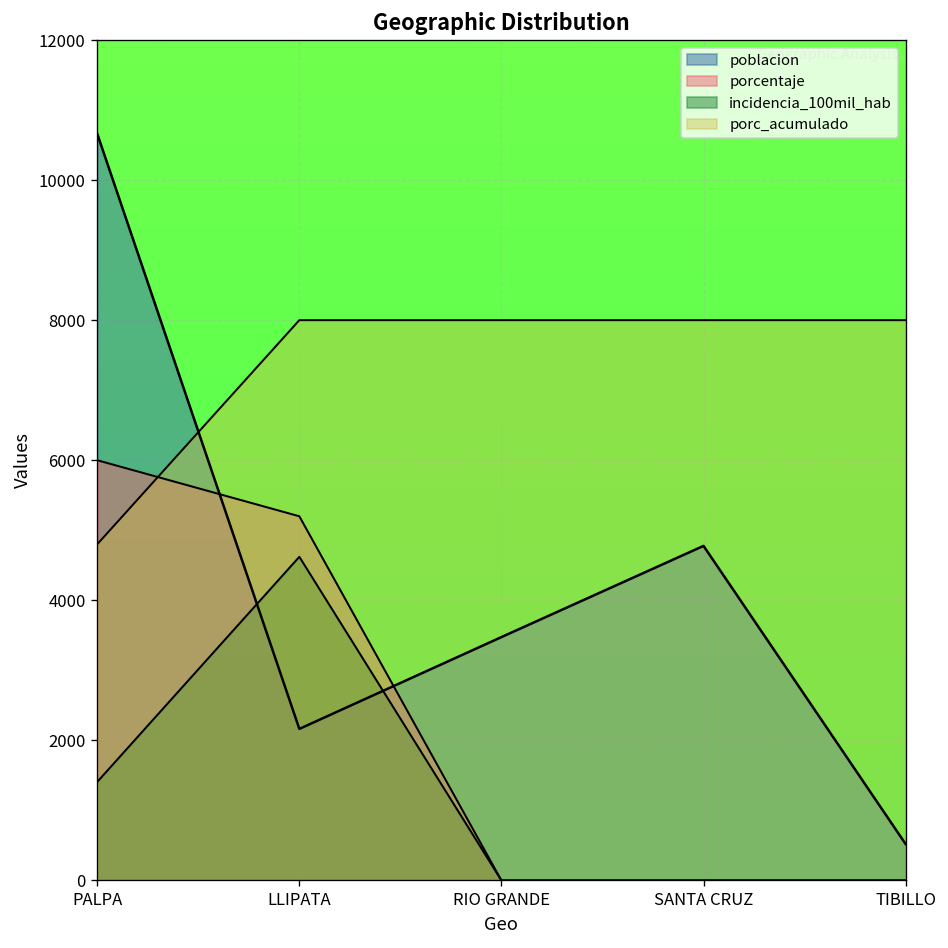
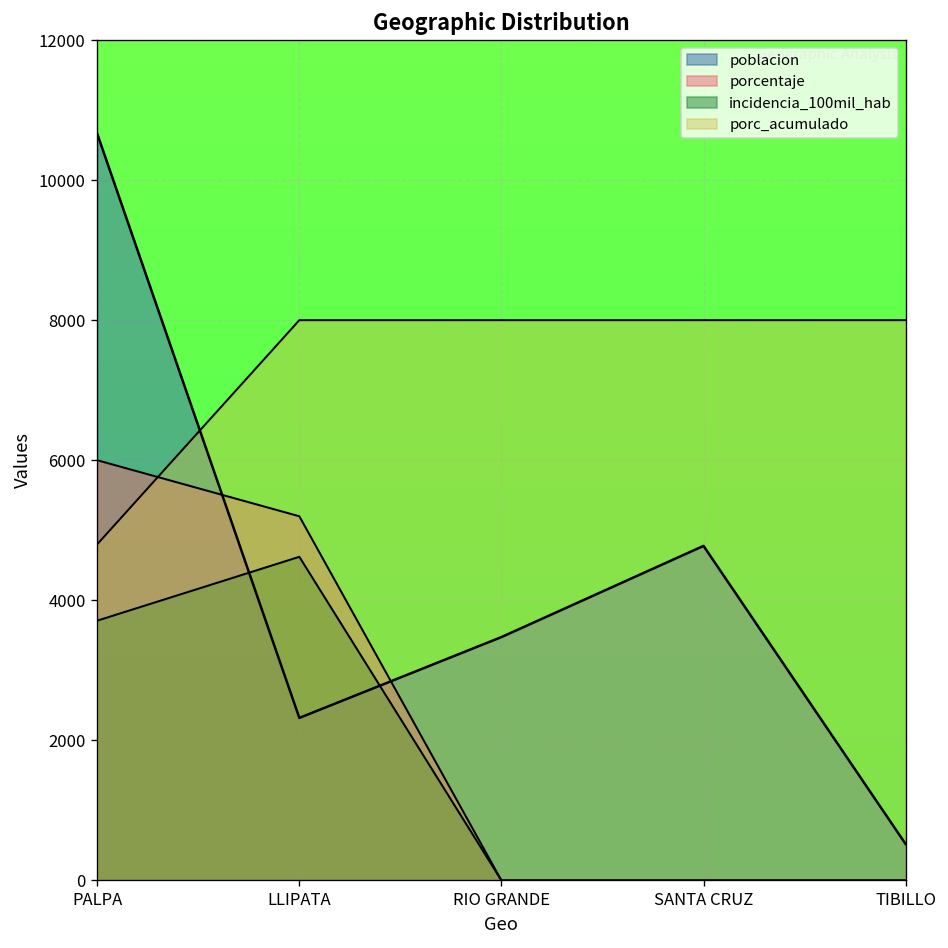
  {
    "poblacion": {
      "PALPA": 10700,
-     "LLIPATA": 2200,
+     "LLIPATA": 2300,
      "RIO GRANDE": 3500,
      "SANTA CRUZ": 4800,
      "TIBILLO": 500
    },
    "porcentaje": {
      "PALPA": 6000,
      "LLIPATA": 5200
    },
    "incidencia_100mil_hab": {
-     "PALPA": 1400,
+     "PALPA": 3700,
      "LLIPATA": 4600
    },
    "porc_acumulado": {
      "PALPA": 4800,
      "LLIPATA": 8000,
      "RIO GRANDE": 8000,
      "SANTA CRUZ": 8000,
      "TIBILLO": 8000
    }
  }
